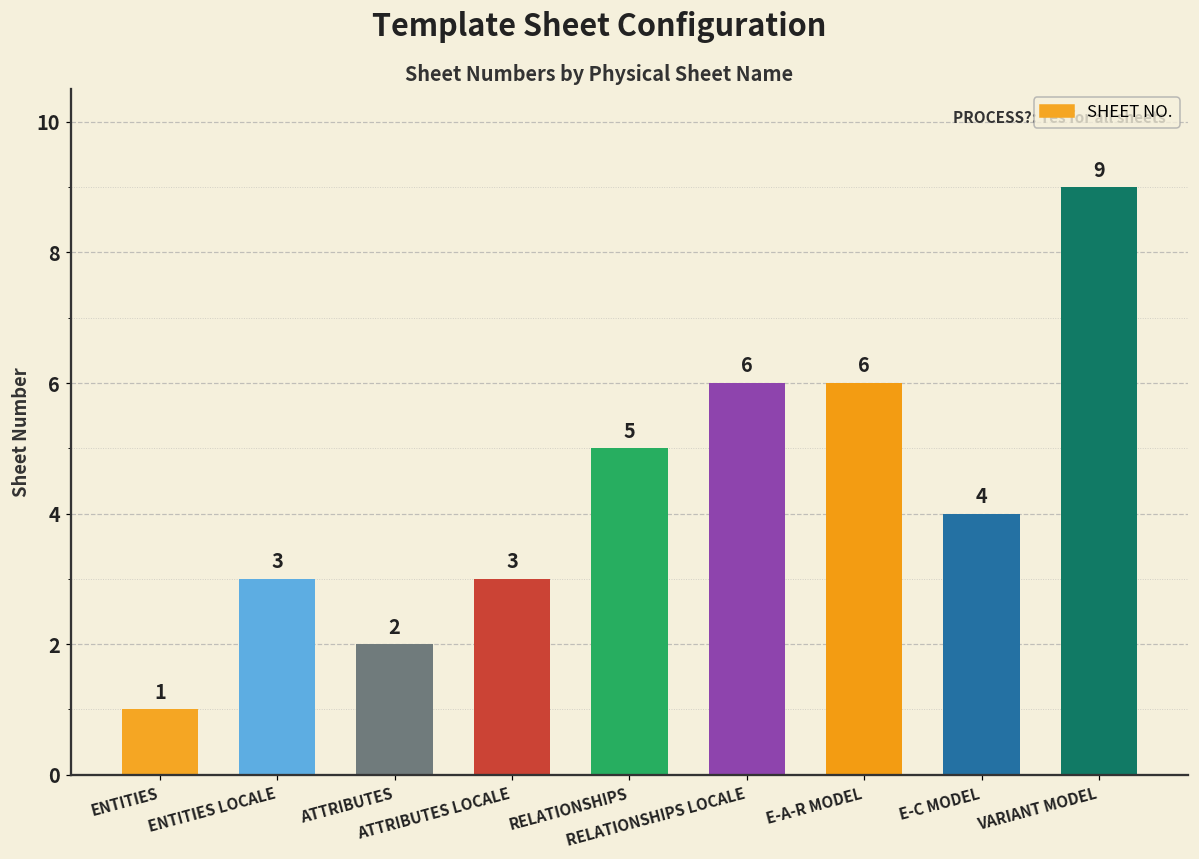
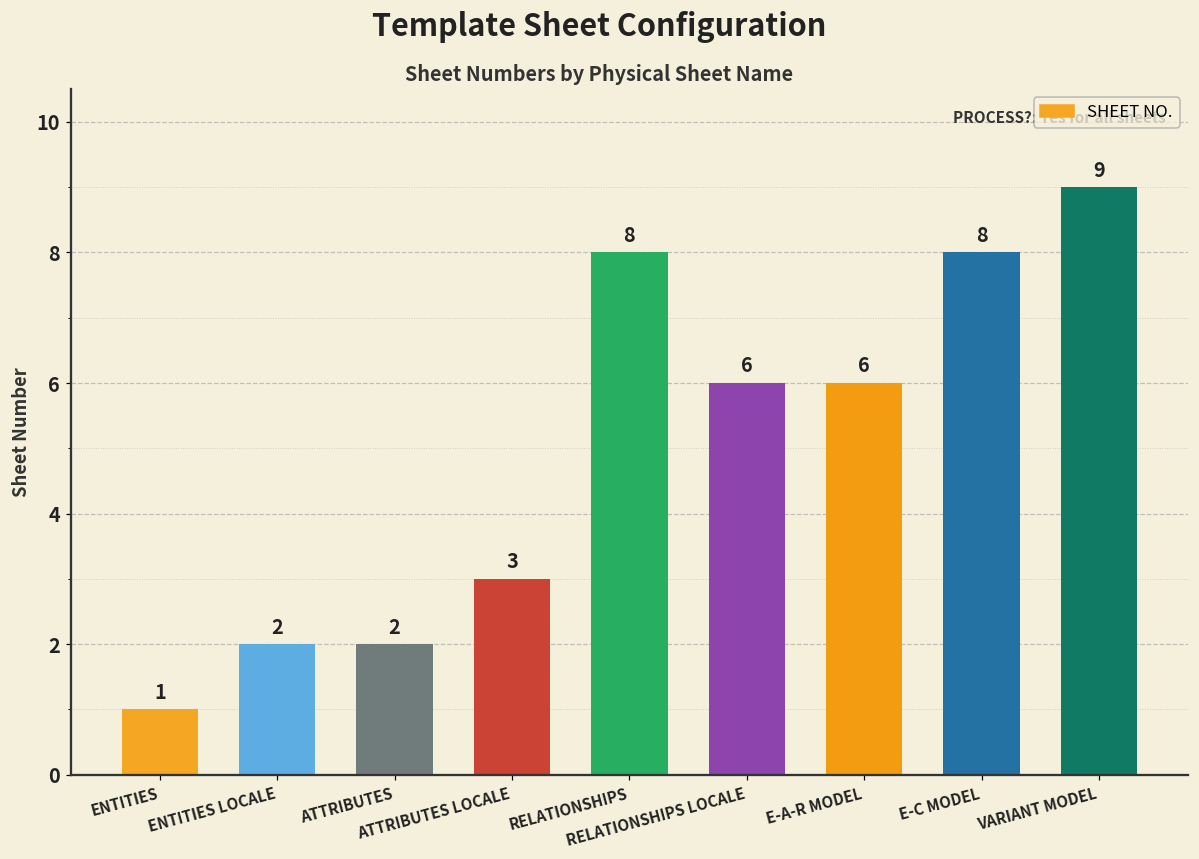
  {
    "ENTITIES": 1,
-   "ENTITIES LOCALE": 3,
+   "ENTITIES LOCALE": 2,
    "ATTRIBUTES": 2,
    "ATTRIBUTES LOCALE": 3,
-   "RELATIONSHIPS": 5,
+   "RELATIONSHIPS": 8,
    "RELATIONSHIPS LOCALE": 6,
    "E-A-R MODEL": 6,
-   "E-C MODEL": 4,
+   "E-C MODEL": 8,
    "VARIANT MODEL": 9
  }
